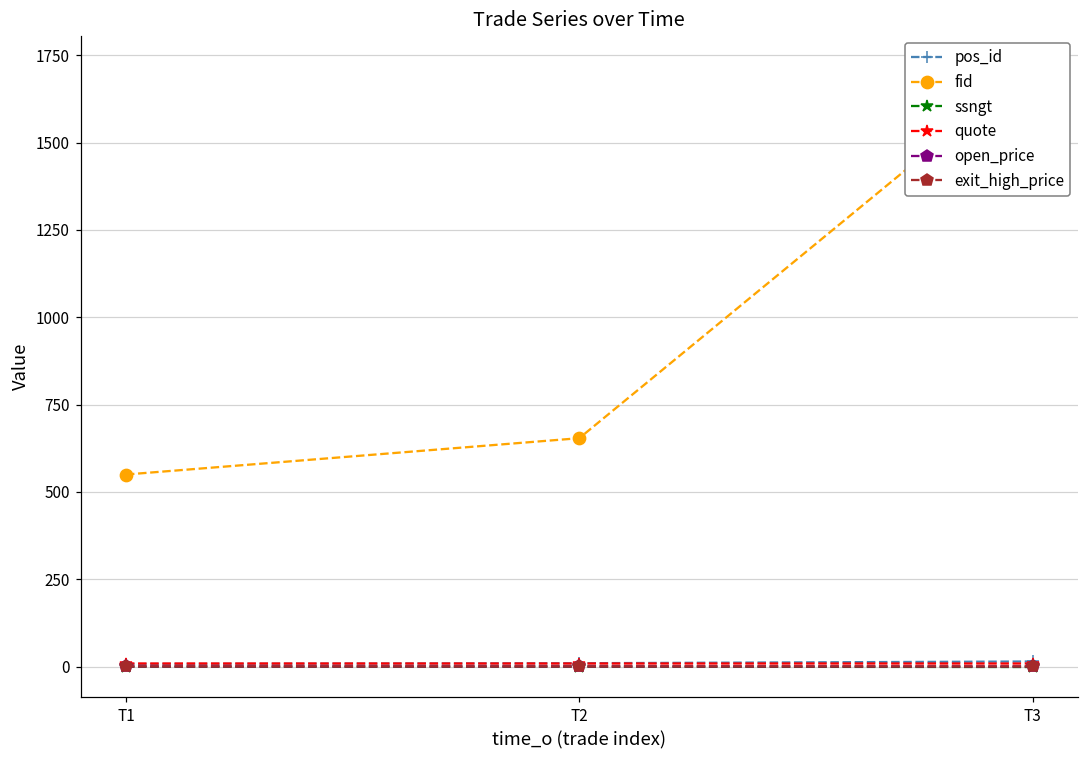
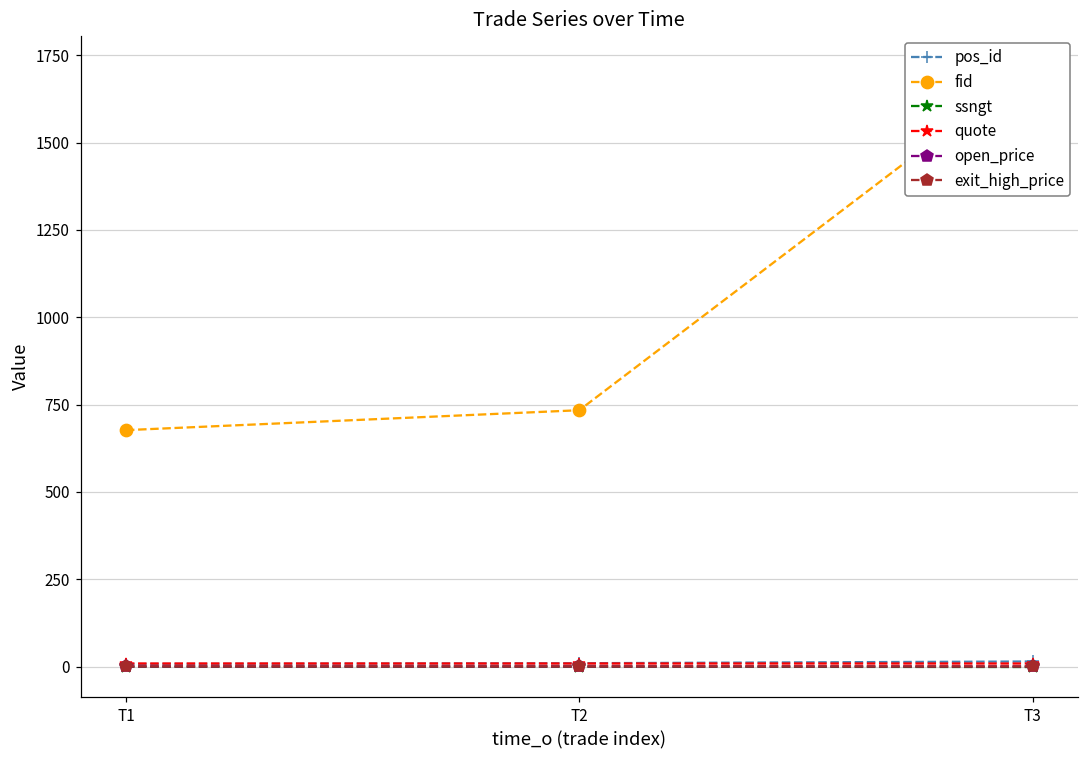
  {
    "fid": {
-     "T1": 550,
-     "T2": 650
+     "T1": 680,
+     "T2": 730
    },
    "exit_high_price": {
      "T2": 0,
      "T3": 0
    }
  }
